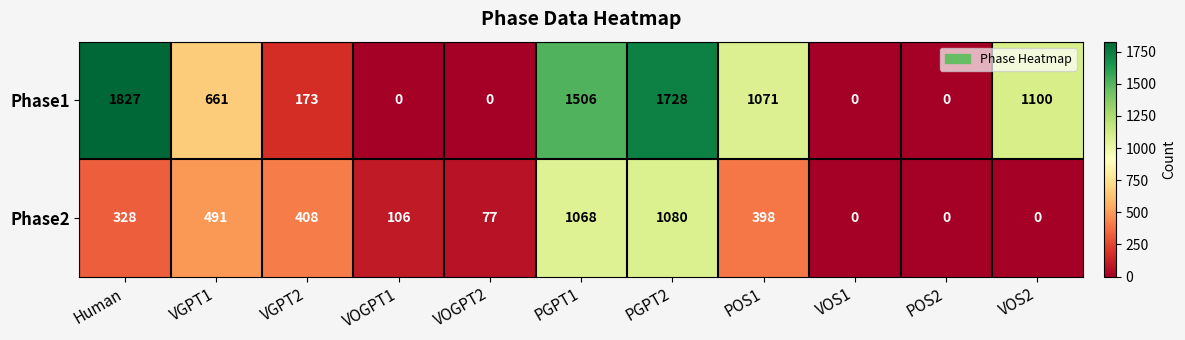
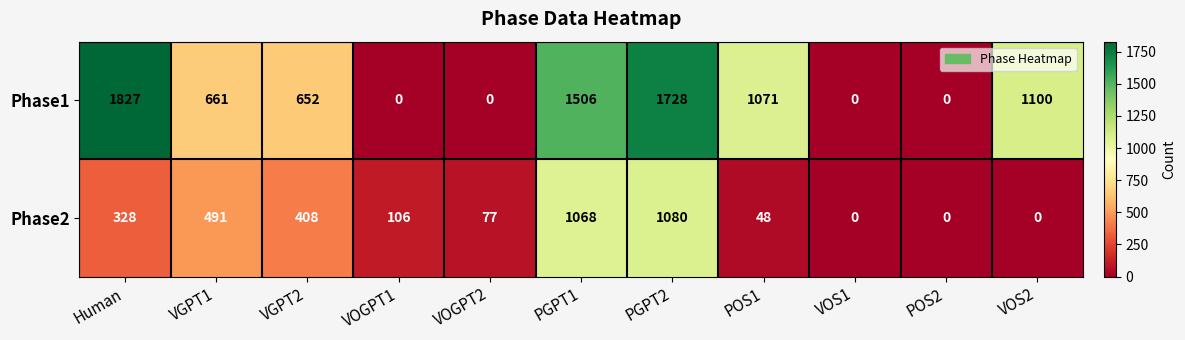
  {
    "Phase1": {
      "Human": 1827,
      "VGPT1": 661,
-     "VGPT2": 173,
+     "VGPT2": 652,
      "VOGPT1": 0,
      "VOGPT2": 0,
      "PGPT1": 1506,
      "PGPT2": 1728,
      "POS1": 1071,
      "VOS1": 0,
      "POS2": 0,
      "VOS2": 1100
    },
    "Phase2": {
      "Human": 328,
      "VGPT1": 491,
      "VGPT2": 408,
      "VOGPT1": 106,
      "VOGPT2": 77,
      "PGPT1": 1068,
      "PGPT2": 1080,
-     "POS1": 398,
+     "POS1": 48,
      "VOS1": 0,
      "POS2": 0,
      "VOS2": 0
    }
  }
